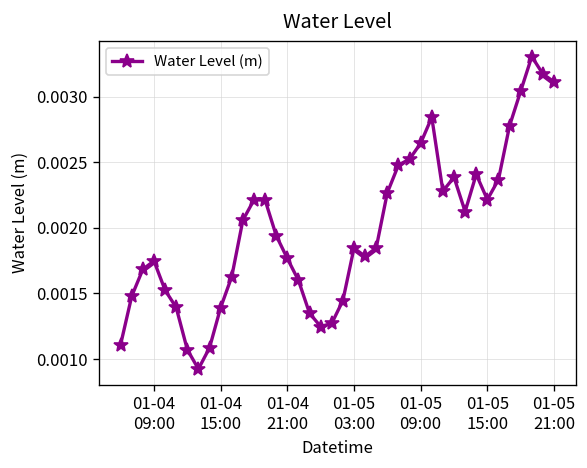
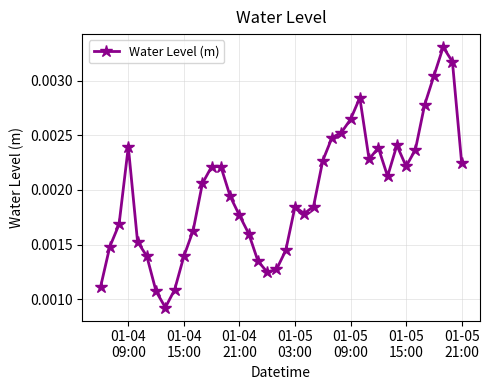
  {
-   "01-04 09:00": 0.00175,
+   "01-04 09:00": 0.00240,
    "01-04 15:00": 0.00139,
    "01-04 21:00": 0.00177,
    "01-05 03:00": 0.00185,
    "01-05 09:00": 0.00265,
    "01-05 15:00": 0.00222,
-   "01-05 21:00": 0.00312
+   "01-05 21:00": 0.00224
  }
